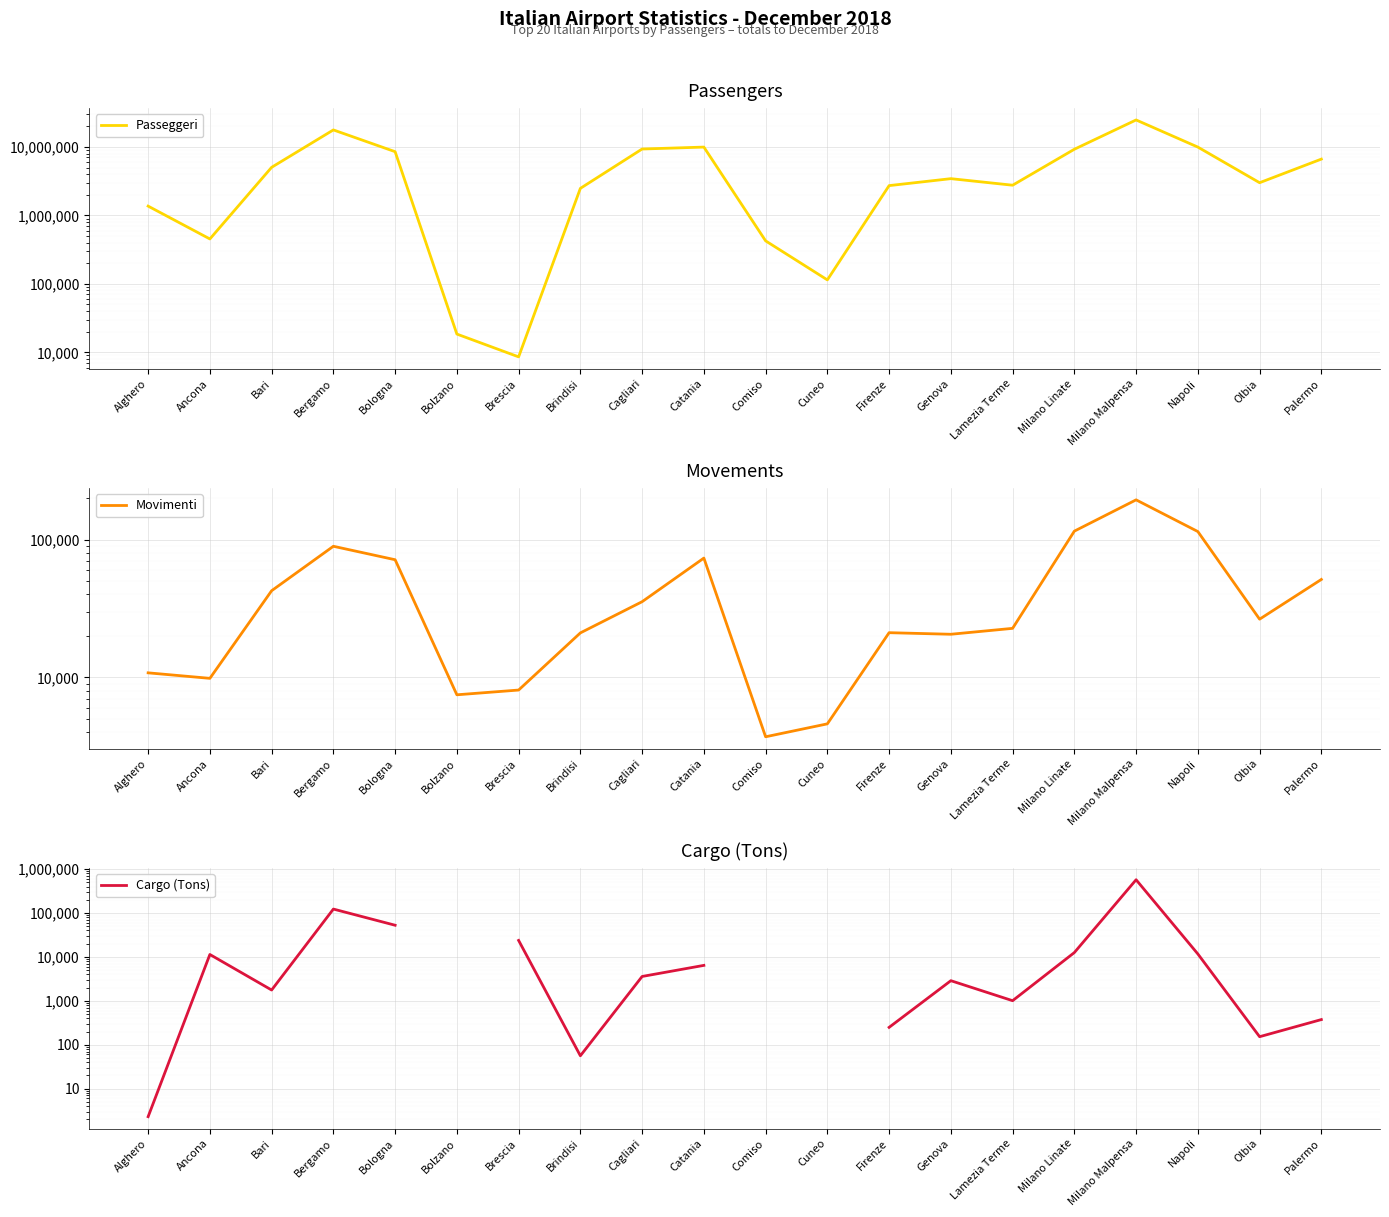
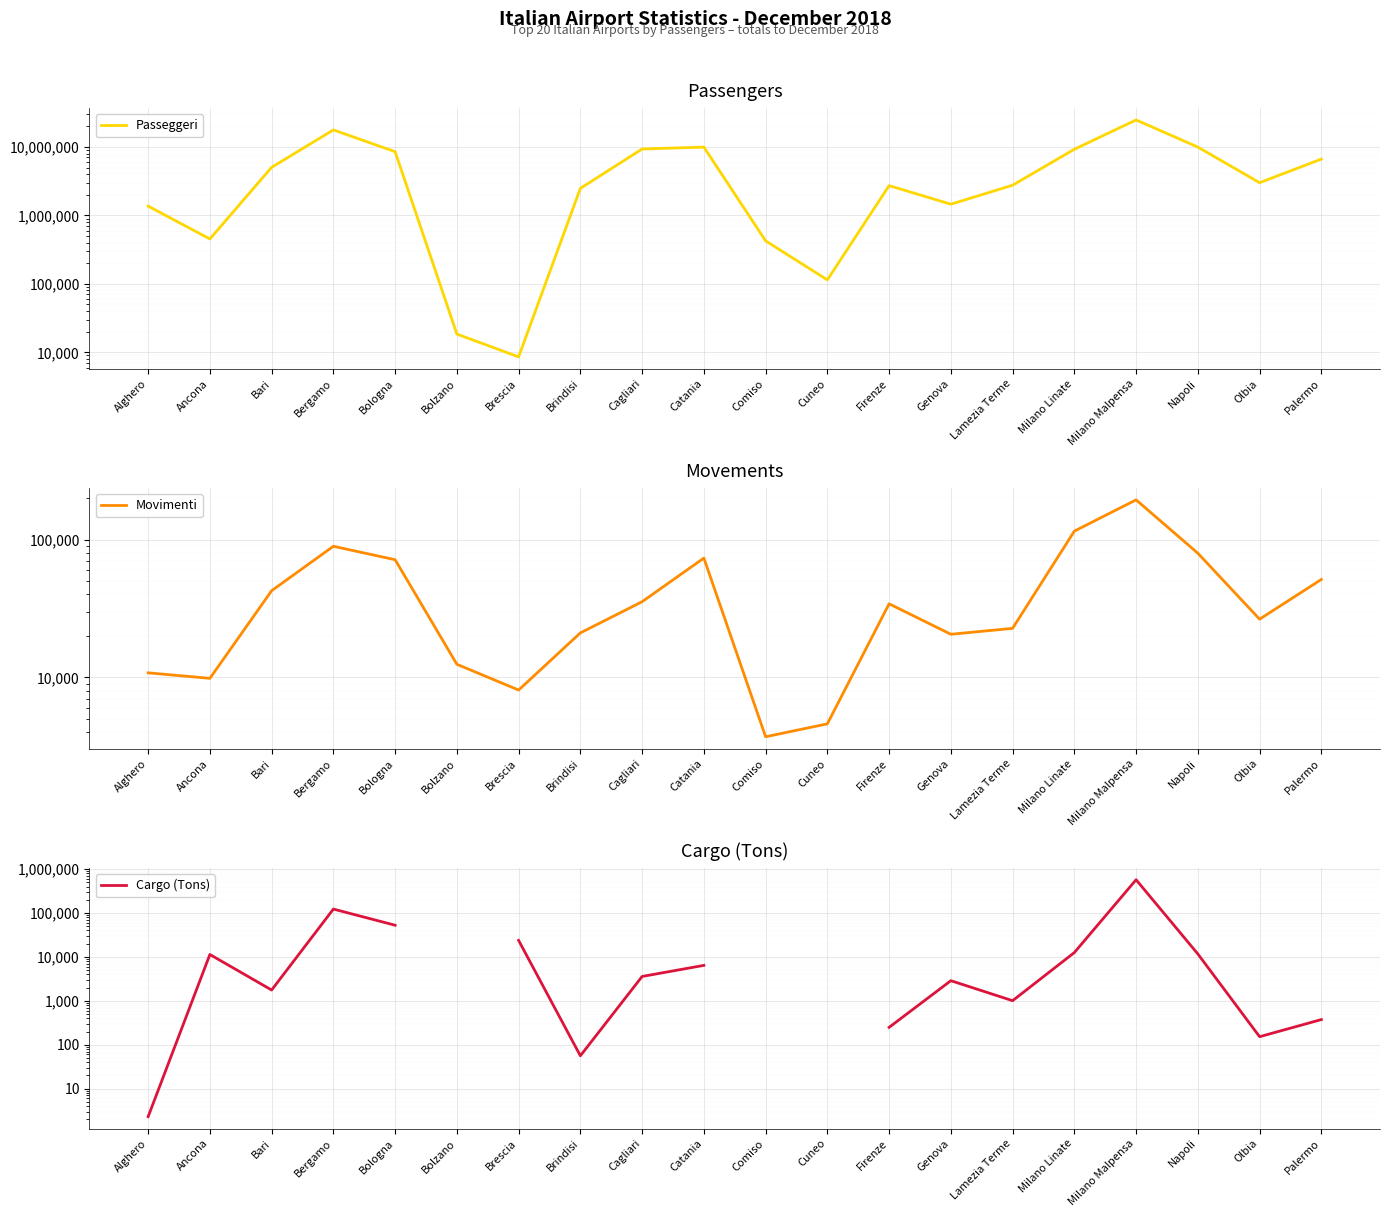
  {
    "Passengers": {
      "Alghero": "1,400,000",
      "Ancona": "500,000",
      "Bari": "5,000,000",
      "Bergamo": "18,000,000",
      "Bologna": "9,000,000",
      "Bolzano": "18,000",
      "Brescia": "9,000",
      "Brindisi": "2,500,000",
      "Cagliari": "9,000,000",
      "Catania": "10,000,000",
      "Comiso": "400,000",
      "Cuneo": "110,000",
      "Firenze": "2,700,000",
-     "Genova": "3,000,000",
+     "Genova": "1,500,000",
      "Lamezia Terme": "2,800,000",
      "Milano Linate": "9,000,000",
      "Milano Malpensa": "25,000,000",
      "Napoli": "10,000,000",
      "Olbia": "3,000,000",
      "Palermo": "7,000,000"
    },
    "Movements": {
      "Alghero": "11,000",
      "Ancona": "10,000",
      "Bari": "43,000",
      "Bergamo": "90,000",
      "Bologna": "70,000",
-     "Bolzano": "7,000",
+     "Bolzano": "12,000",
      "Brescia": "8,000",
      "Brindisi": "21,000",
      "Cagliari": "35,000",
      "Catania": "70,000",
      "Comiso": "3,700",
      "Cuneo": "4,600",
-     "Firenze": "21,000",
+     "Firenze": "34,000",
      "Genova": "21,000",
      "Lamezia Terme": "23,000",
      "Milano Linate": "120,000",
      "Milano Malpensa": "190,000",
-     "Napoli": "110,000",
+     "Napoli": "80,000",
      "Olbia": "26,000",
      "Palermo": "51,000"
    },
    "Cargo (Tons)": {
      "Alghero": "2",
      "Ancona": "11,000",
      "Bari": "1,800",
      "Bergamo": "120,000",
      "Bologna": "50,000",
      "Brescia": "20,000",
      "Brindisi": "60",
      "Cagliari": "4,000",
      "Catania": "6,000",
      "Firenze": "200",
      "Genova": "3,000",
      "Lamezia Terme": "1,000",
      "Milano Linate": "13,000",
      "Milano Malpensa": "600,000",
      "Napoli": "12,000",
      "Olbia": "150",
      "Palermo": "400"
    }
  }
